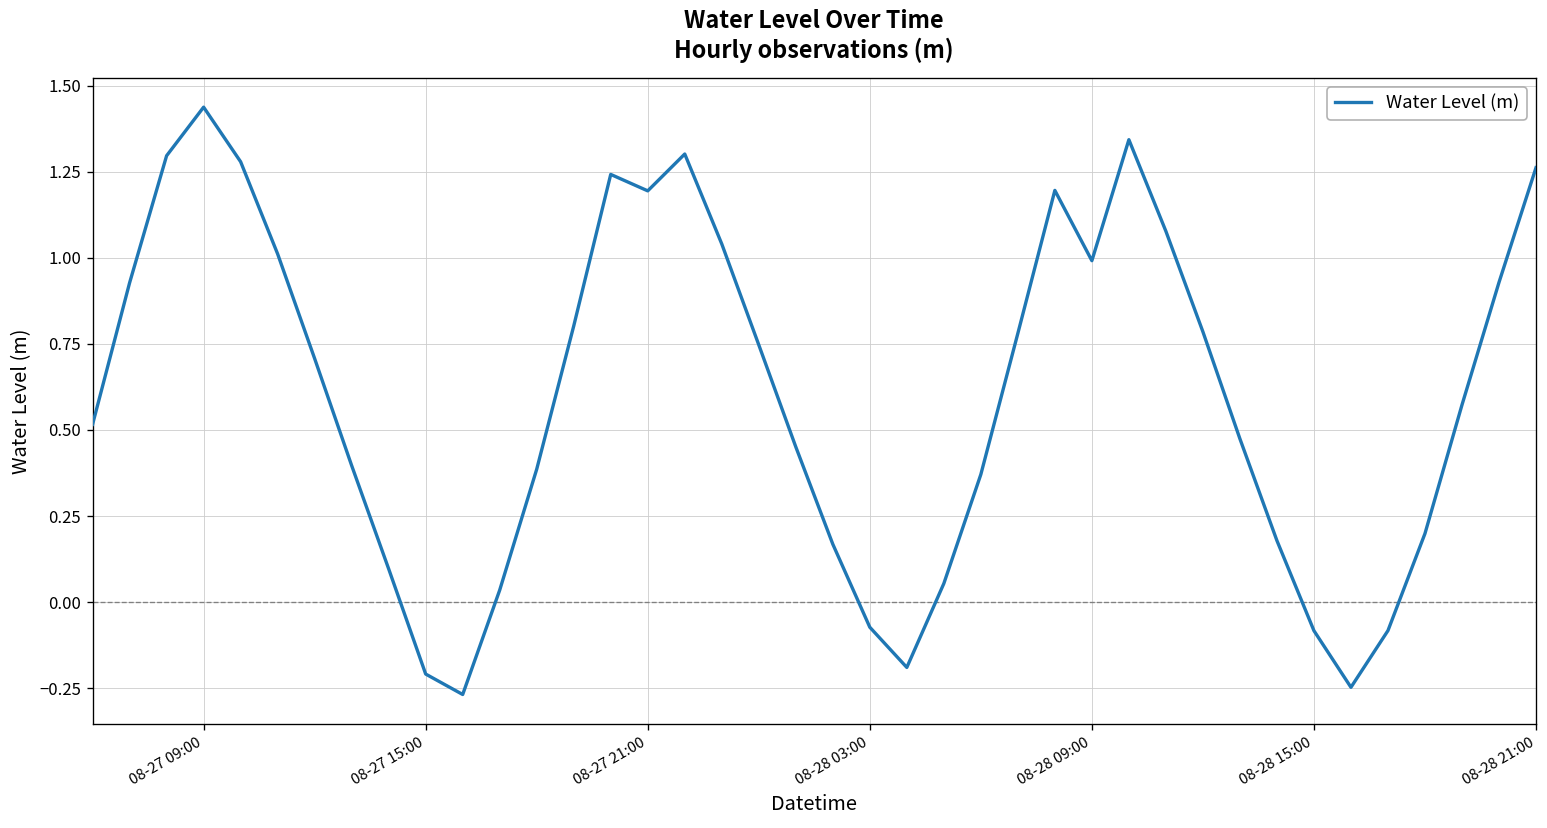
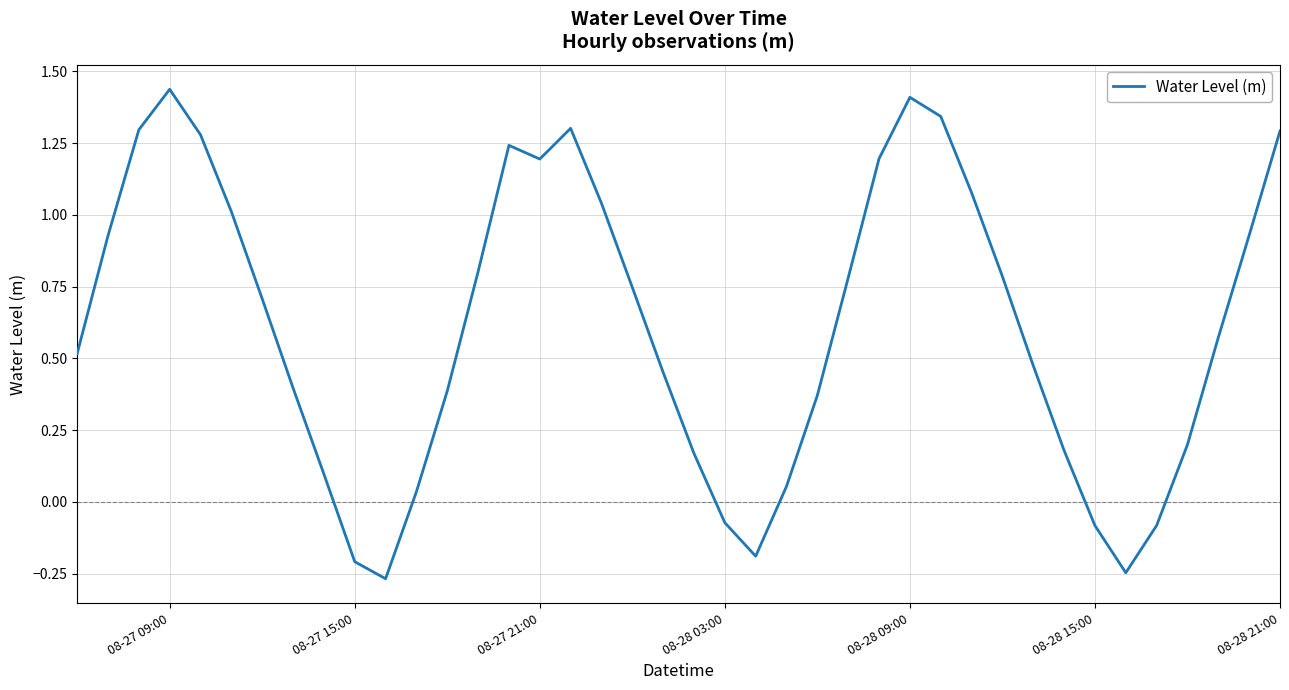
  {
    "08-27 09:00": 1.44,
    "08-27 15:00": -0.21,
    "08-27 21:00": 1.19,
    "08-28 03:00": -0.07,
-   "08-28 09:00": 0.99,
+   "08-28 09:00": 1.41,
    "08-28 15:00": -0.08,
-   "08-28 21:00": 1.26
+   "08-28 21:00": 1.29
  }
